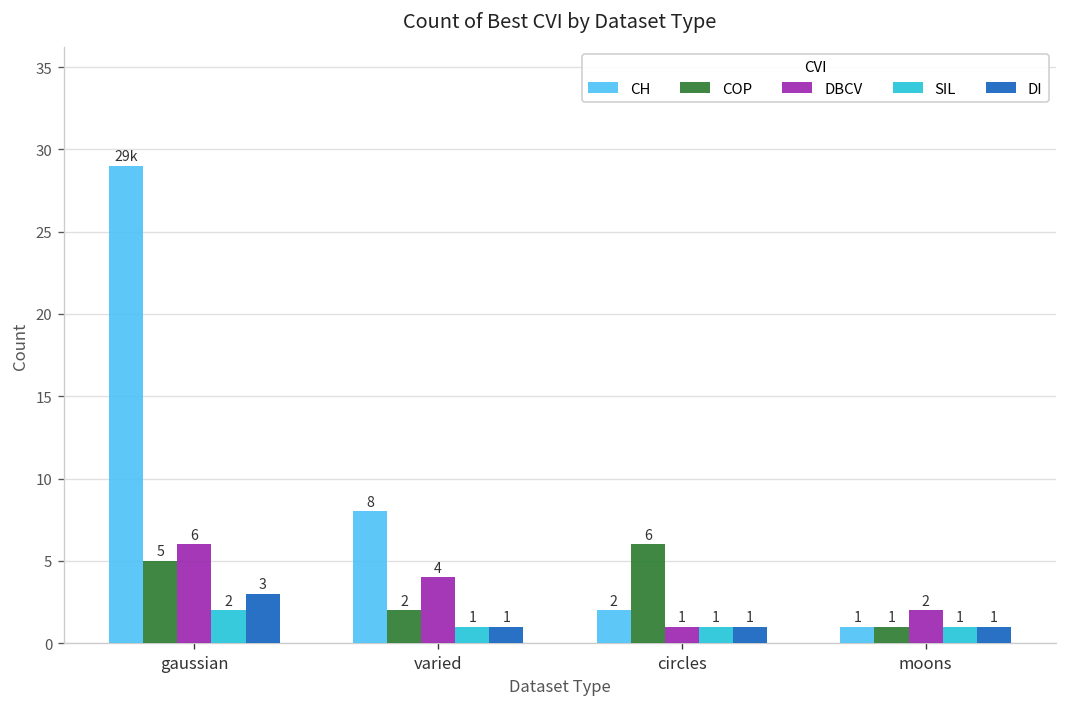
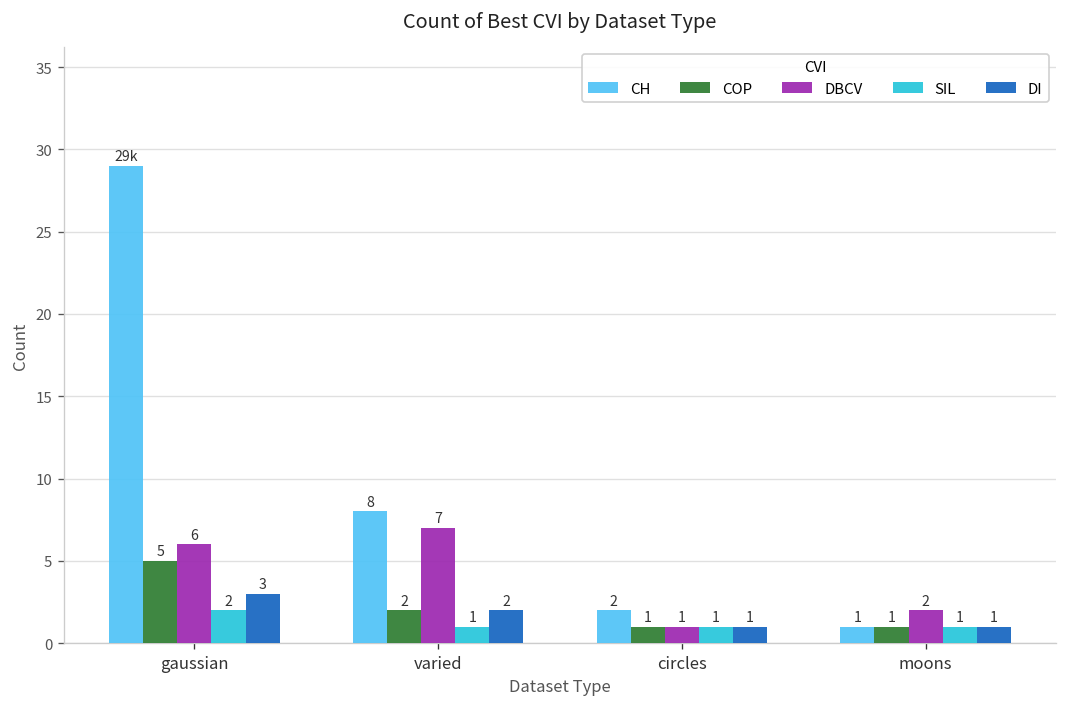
  {
    "COP": {
      "gaussian": 5,
      "varied": 2,
-     "circles": 6,
+     "circles": 1,
      "moons": 1
    },
    "DBCV": {
      "gaussian": 6,
-     "varied": 4,
+     "varied": 7,
      "circles": 1,
      "moons": 2
    },
    "DI": {
      "gaussian": 3,
-     "varied": 1,
+     "varied": 2,
      "circles": 1,
      "moons": 1
    }
  }
